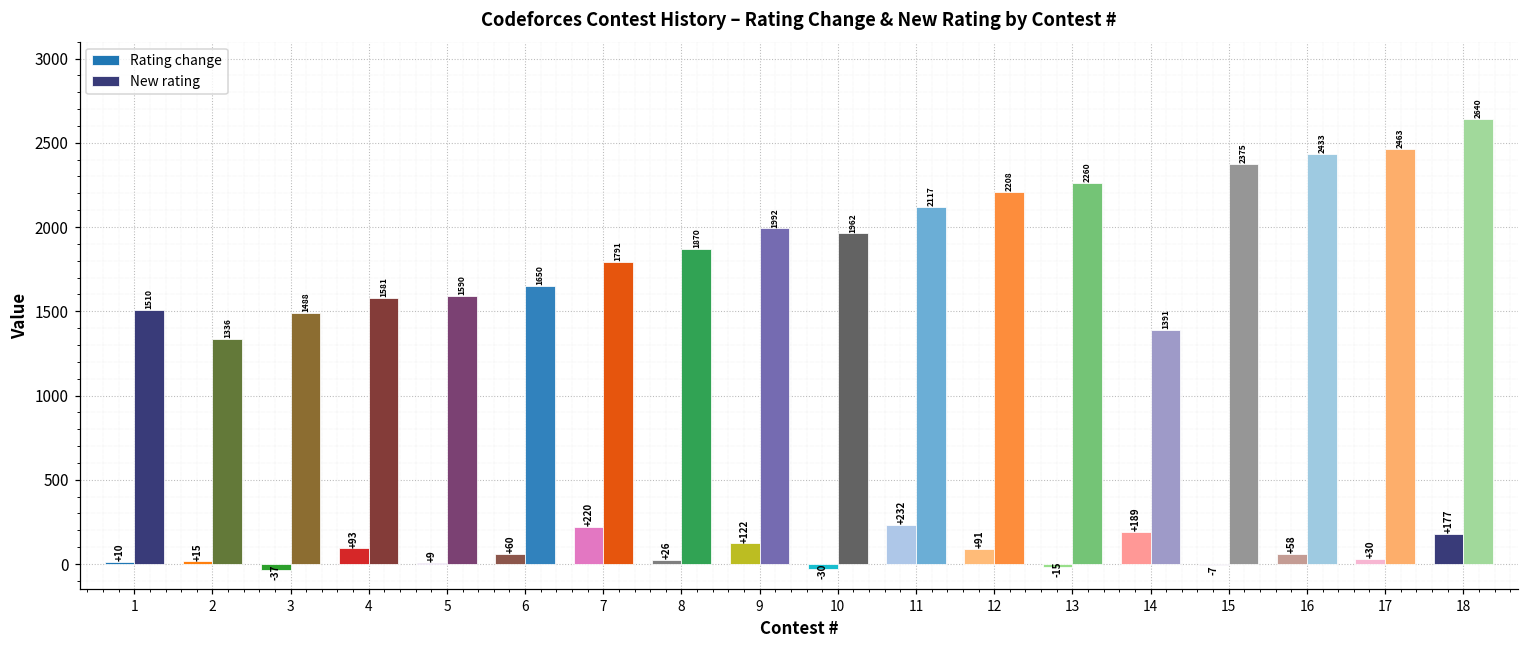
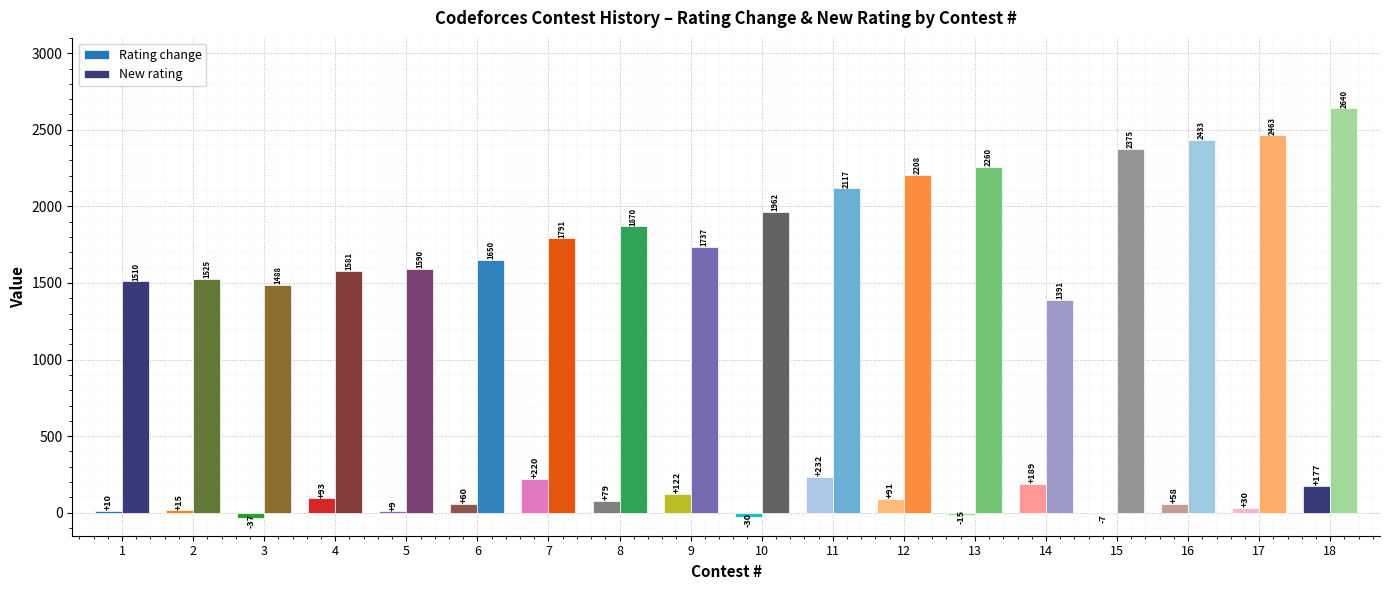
  {
    "Rating change": {
      "1": "+10",
      "2": "+15",
      "3": "-37",
      "4": "+93",
      "5": "+9",
      "6": "+60",
      "7": "+220",
-     "8": "+26",
+     "8": "+79",
      "9": "+122",
      "10": "-30",
      "11": "+232",
      "12": "+91",
      "13": "-15",
      "14": "+189",
      "15": "-7",
      "16": "+58",
      "17": "+30",
      "18": "+177"
    },
    "New rating": {
      "1": "1510",
-     "2": "1336",
+     "2": "1525",
      "3": "1488",
      "4": "1581",
      "5": "1590",
      "6": "1650",
      "7": "1791",
      "8": "1870",
-     "9": "1992",
+     "9": "1737",
      "10": "1962",
      "11": "2117",
      "12": "2208",
      "13": "2260",
      "14": "1391",
      "15": "2375",
      "16": "2433",
      "17": "2463",
      "18": "2640"
    }
  }
